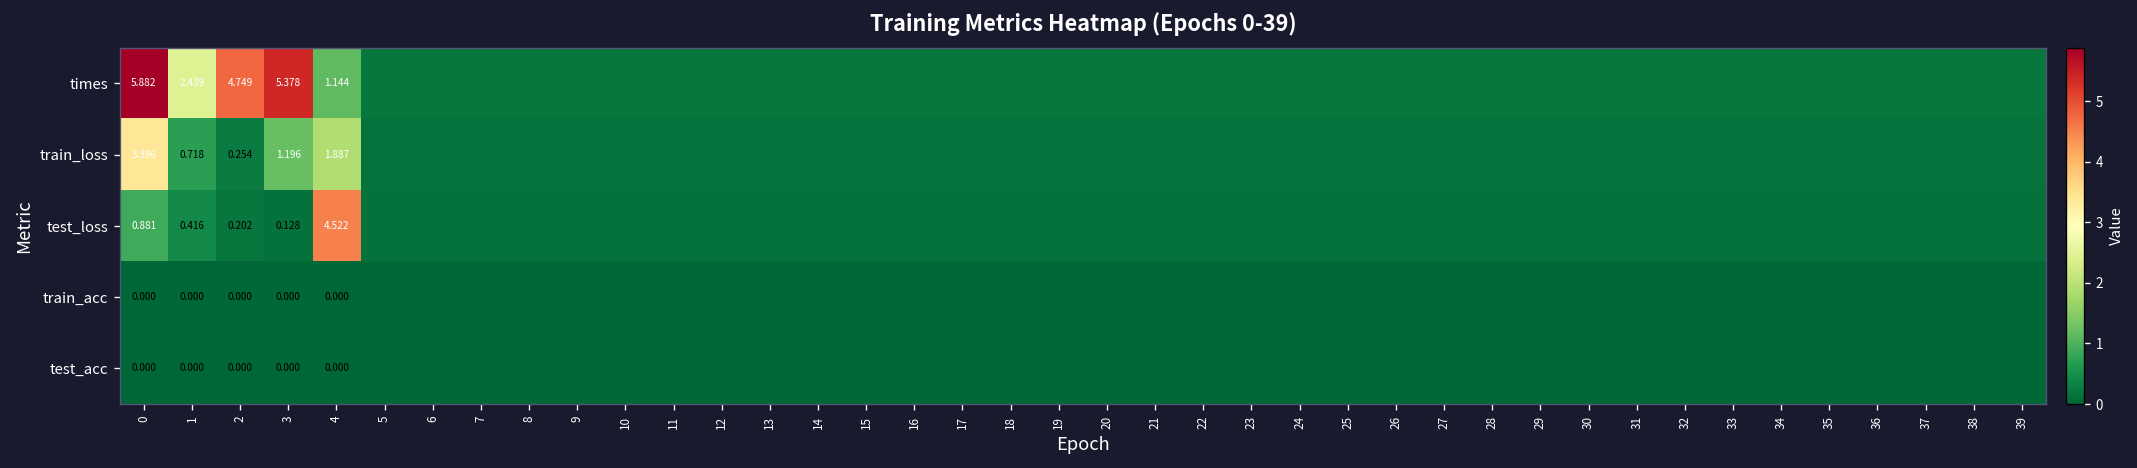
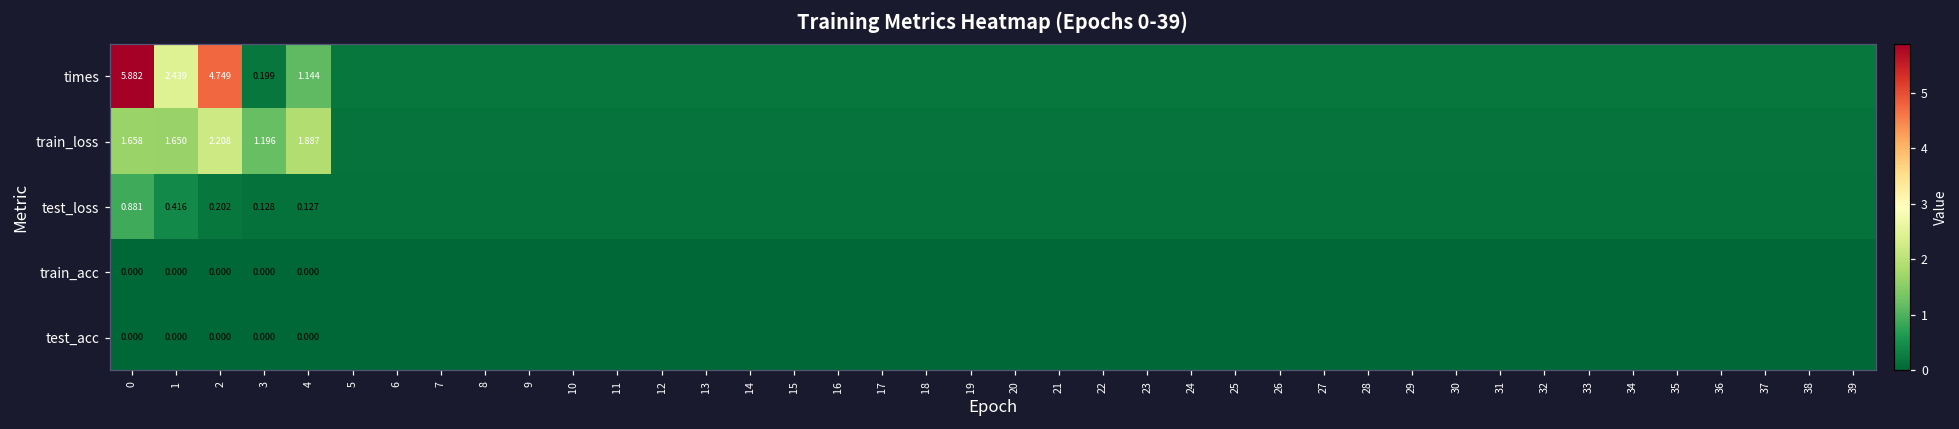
  {
    "times": {
      "0": 5.882,
      "1": 2.439,
      "2": 4.749,
-     "3": 5.378,
+     "3": 0.199,
      "4": 1.144
    },
    "train_loss": {
-     "0": 3.396,
-     "1": 0.718,
-     "2": 0.254,
+     "0": 1.658,
+     "1": 1.650,
+     "2": 2.208,
      "3": 1.196,
      "4": 1.887
    },
    "test_loss": {
      "0": 0.881,
      "1": 0.416,
      "2": 0.202,
      "3": 0.128,
-     "4": 4.522
+     "4": 0.127
    },
    "train_acc": {
      "0": 0.000,
      "1": 0.000,
      "2": 0.000,
      "3": 0.000,
      "4": 0.000
    },
    "test_acc": {
      "0": 0.000,
      "1": 0.000,
      "2": 0.000,
      "3": 0.000,
      "4": 0.000
    }
  }
